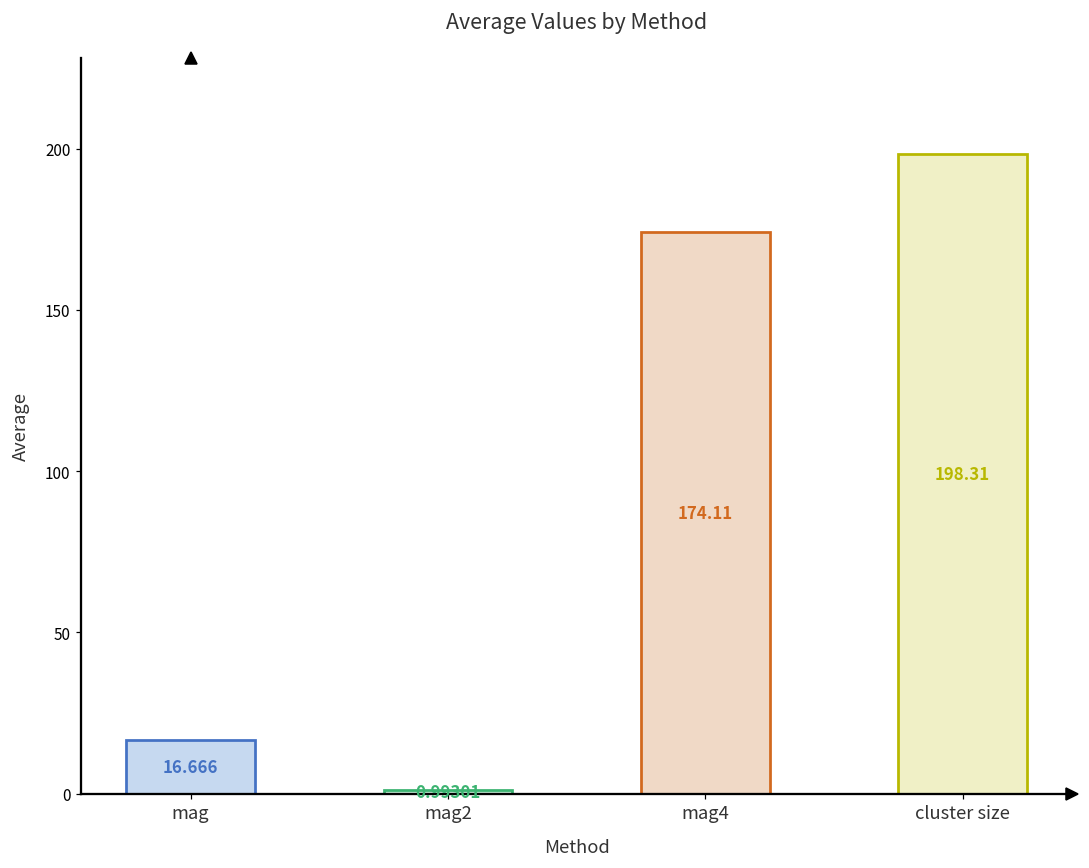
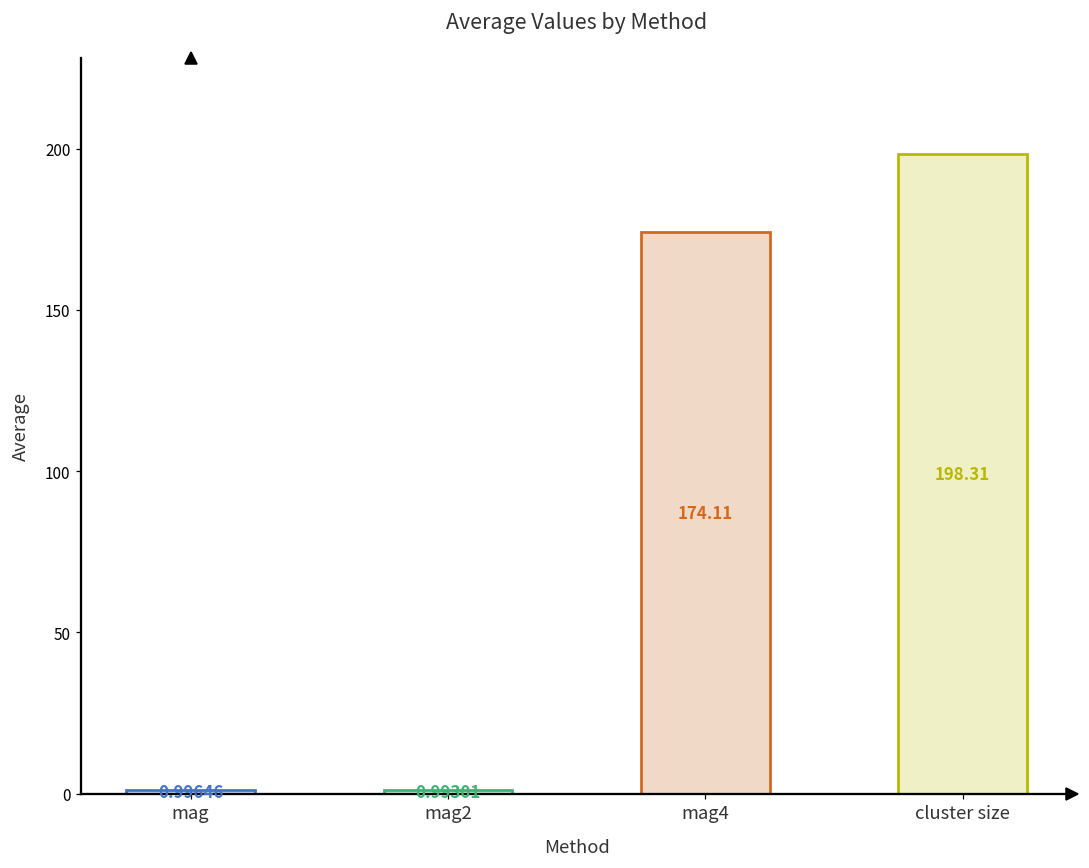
  {
-   "mag": 16.666,
+   "mag": 0.99646,
    "mag2": 0.99301,
    "mag4": 174.11,
    "cluster size": 198.31
  }
